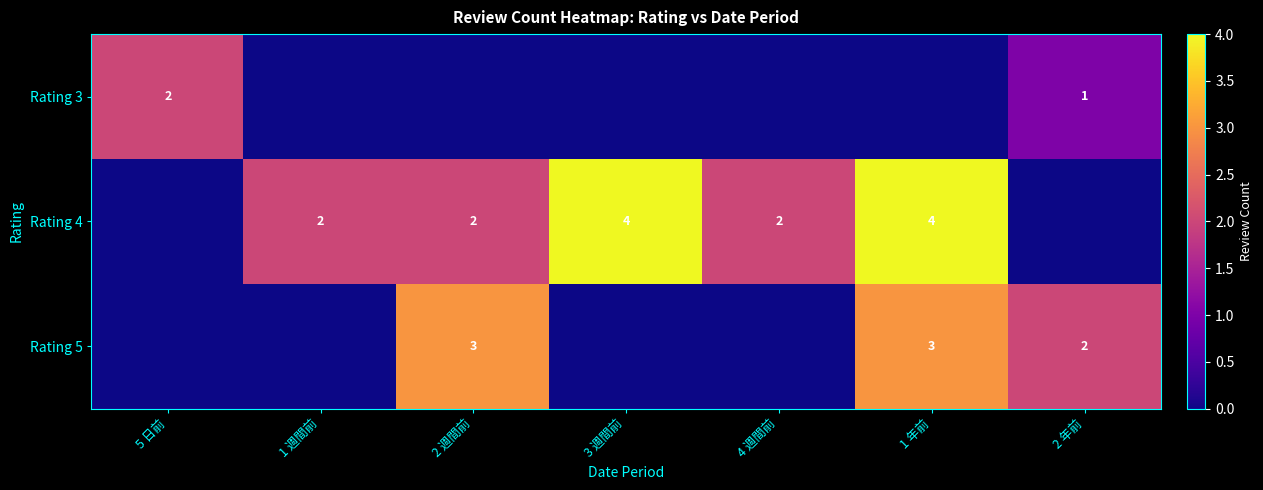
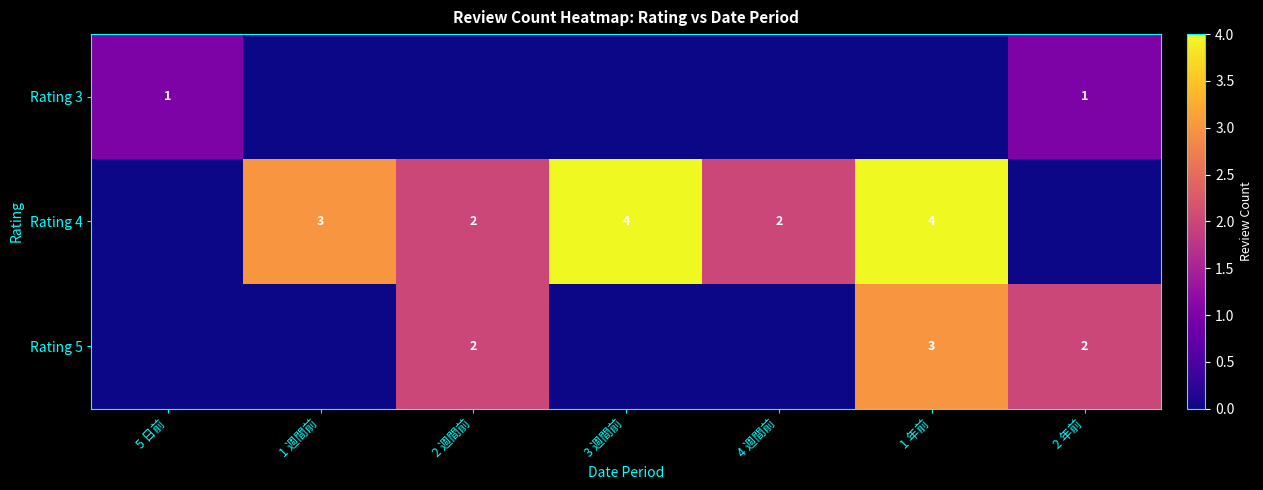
  {
    "Rating 3": {
-     "5 日前": 2,
+     "5 日前": 1,
      "2 年前": 1
    },
    "Rating 4": {
-     "1 週間前": 2,
+     "1 週間前": 3,
      "2 週間前": 2,
      "3 週間前": 4,
      "4 週間前": 2,
      "1 年前": 4
    },
    "Rating 5": {
-     "2 週間前": 3,
+     "2 週間前": 2,
      "1 年前": 3,
      "2 年前": 2
    }
  }
